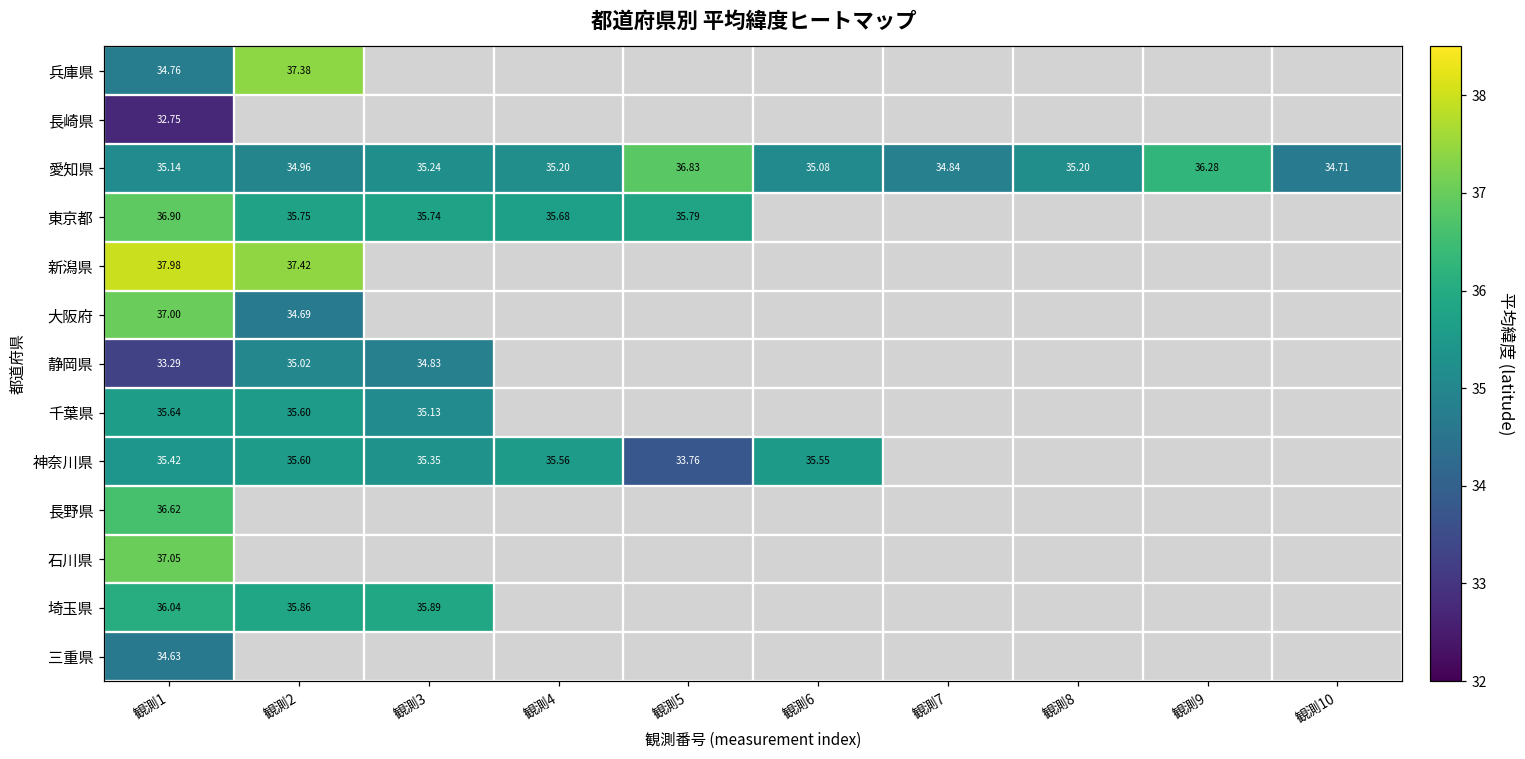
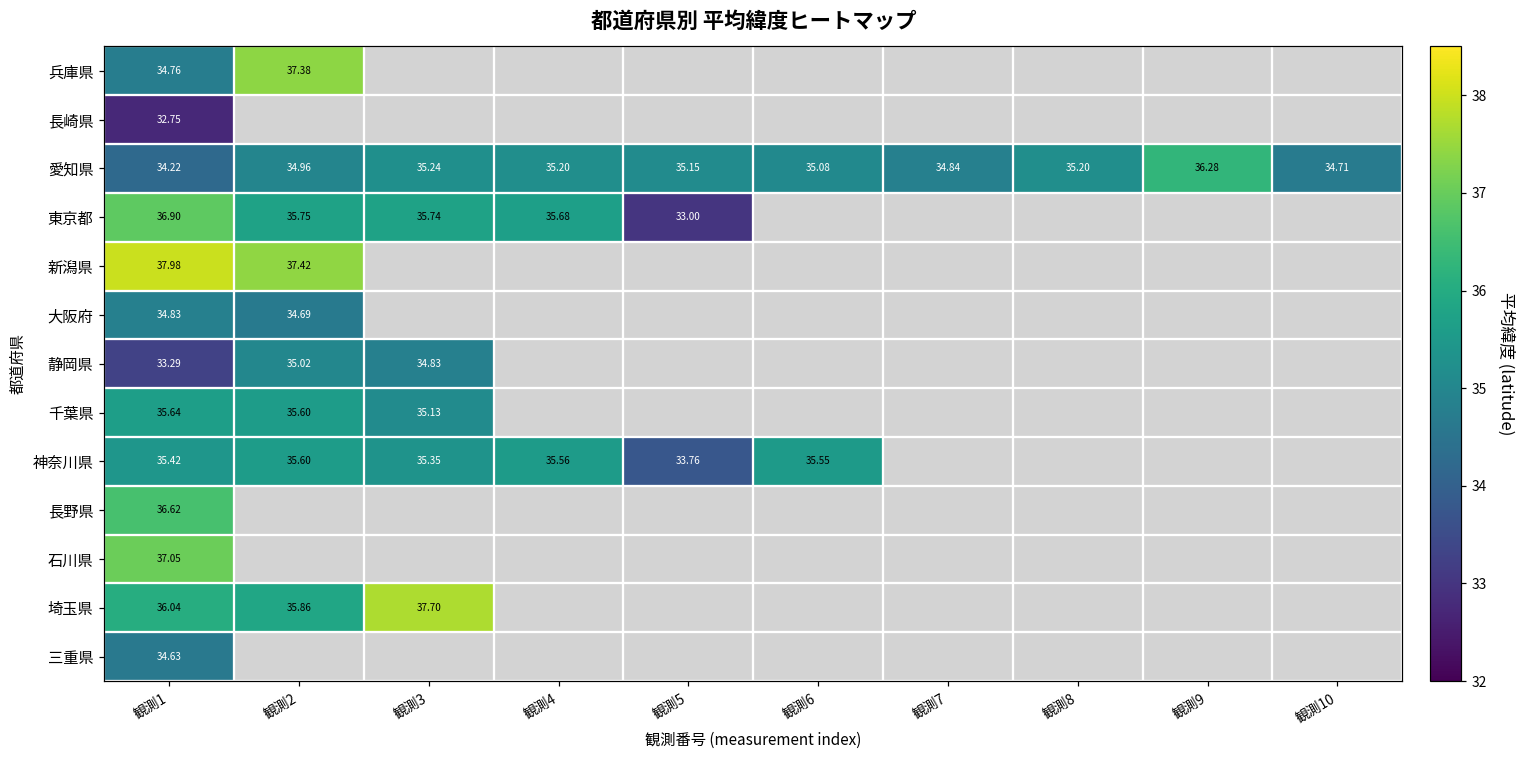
  {
    "兵庫県": {
      "観測1": 34.76,
      "観測2": 37.38
    },
    "長崎県": {
      "観測1": 32.75
    },
    "愛知県": {
-     "観測1": 35.14,
+     "観測1": 34.22,
      "観測2": 34.96,
      "観測3": 35.24,
      "観測4": 35.20,
-     "観測5": 36.83,
+     "観測5": 35.15,
      "観測6": 35.08,
      "観測7": 34.84,
      "観測8": 35.20,
      "観測9": 36.28,
      "観測10": 34.71
    },
    "東京都": {
      "観測1": 36.90,
      "観測2": 35.75,
      "観測3": 35.74,
      "観測4": 35.68,
-     "観測5": 35.79
+     "観測5": 33.00
    },
    "新潟県": {
      "観測1": 37.98,
      "観測2": 37.42
    },
    "大阪府": {
-     "観測1": 37.00,
+     "観測1": 34.83,
      "観測2": 34.69
    },
    "静岡県": {
      "観測1": 33.29,
      "観測2": 35.02,
      "観測3": 34.83
    },
    "千葉県": {
      "観測1": 35.64,
      "観測2": 35.60,
      "観測3": 35.13
    },
    "神奈川県": {
      "観測1": 35.42,
      "観測2": 35.60,
      "観測3": 35.35,
      "観測4": 35.56,
      "観測5": 33.76,
      "観測6": 35.55
    },
    "長野県": {
      "観測1": 36.62
    },
    "石川県": {
      "観測1": 37.05
    },
    "埼玉県": {
      "観測1": 36.04,
      "観測2": 35.86,
-     "観測3": 35.89
+     "観測3": 37.70
    },
    "三重県": {
      "観測1": 34.63
    }
  }
